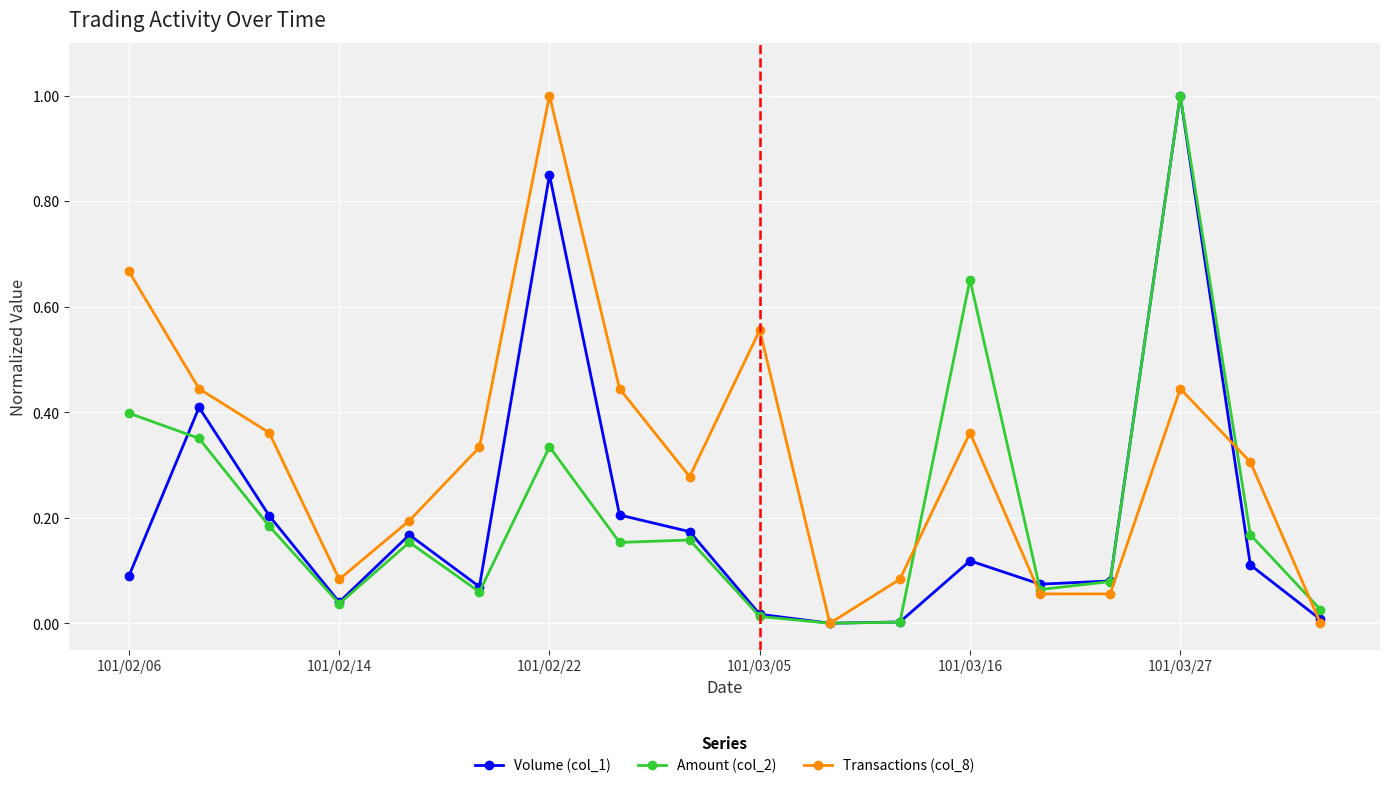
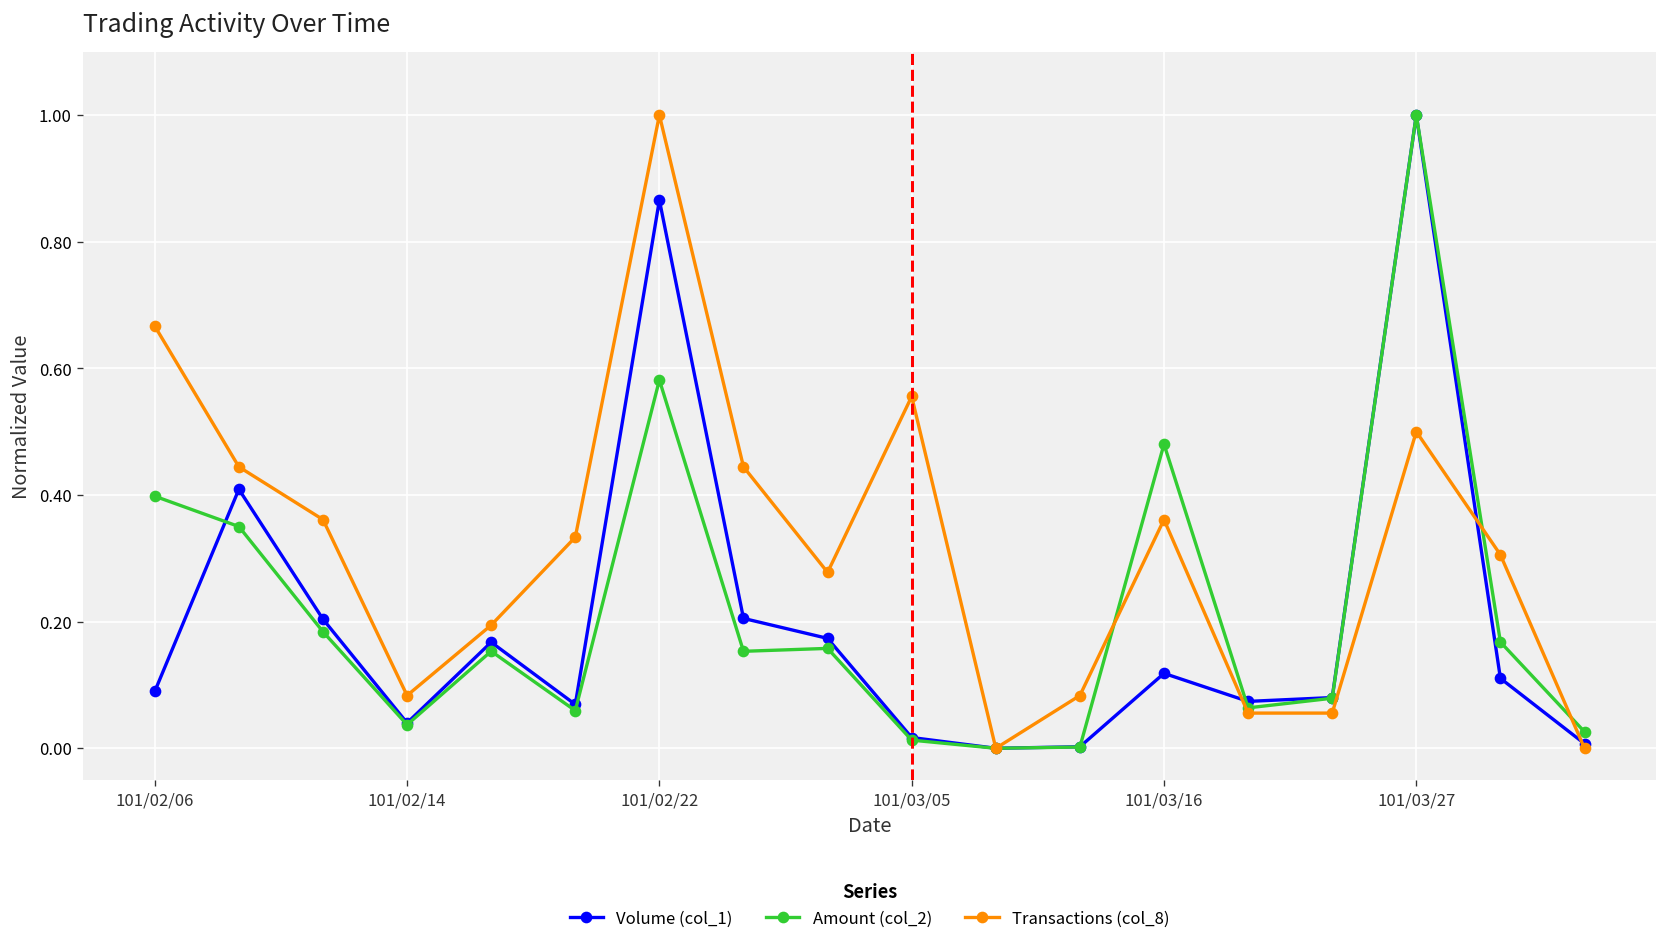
  {
    "Volume (col_1)": {
      "101/02/06": 0.09,
-     "101/02/22": 0.85,
+     "101/02/22": 0.87,
      "101/03/16": 0.12
    },
    "Amount (col_2)": {
      "101/02/06": 0.40,
-     "101/02/22": 0.33,
-     "101/03/16": 0.65
+     "101/02/22": 0.58,
+     "101/03/16": 0.48
    },
    "Transactions (col_8)": {
      "101/02/06": 0.67,
      "101/02/14": 0.08,
      "101/02/22": 1.00,
      "101/03/05": 0.56,
      "101/03/16": 0.36,
-     "101/03/27": 0.44
+     "101/03/27": 0.50
    }
  }
